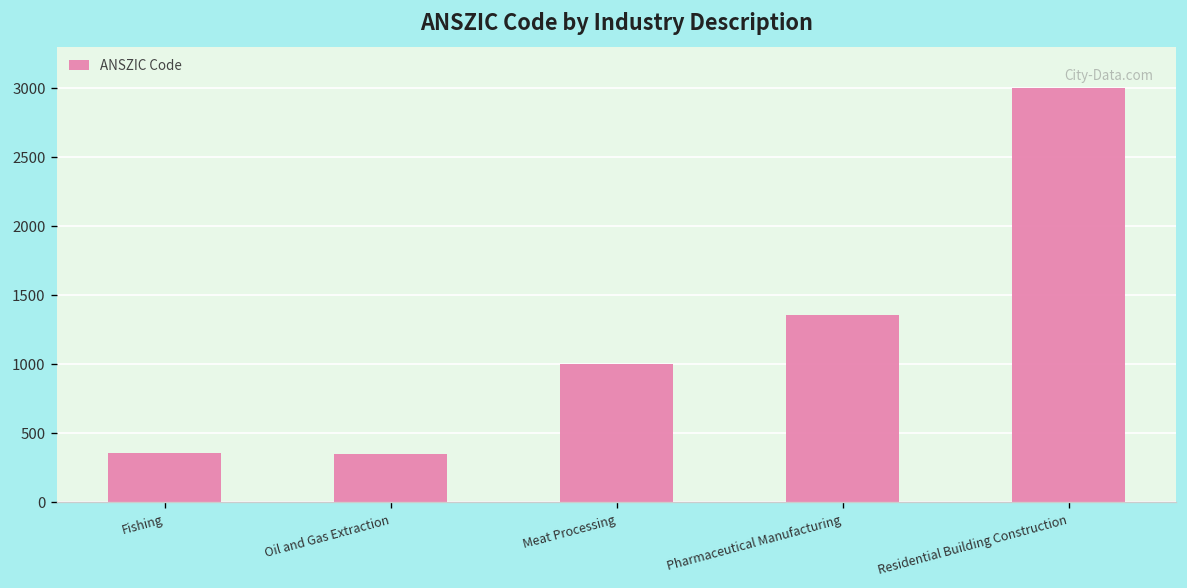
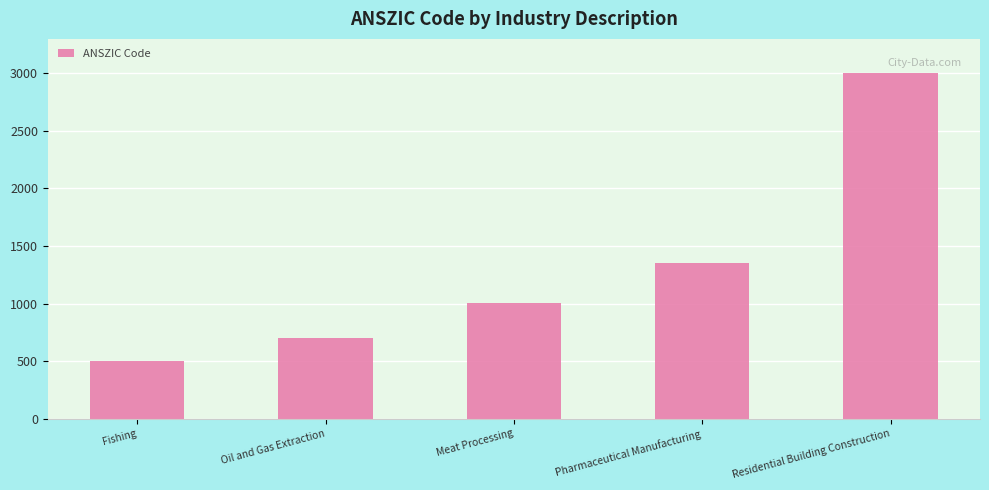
  {
-   "Fishing": 360,
-   "Oil and Gas Extraction": 350,
+   "Fishing": 500,
+   "Oil and Gas Extraction": 700,
    "Meat Processing": 1000,
    "Pharmaceutical Manufacturing": 1350,
    "Residential Building Construction": 3000
  }
